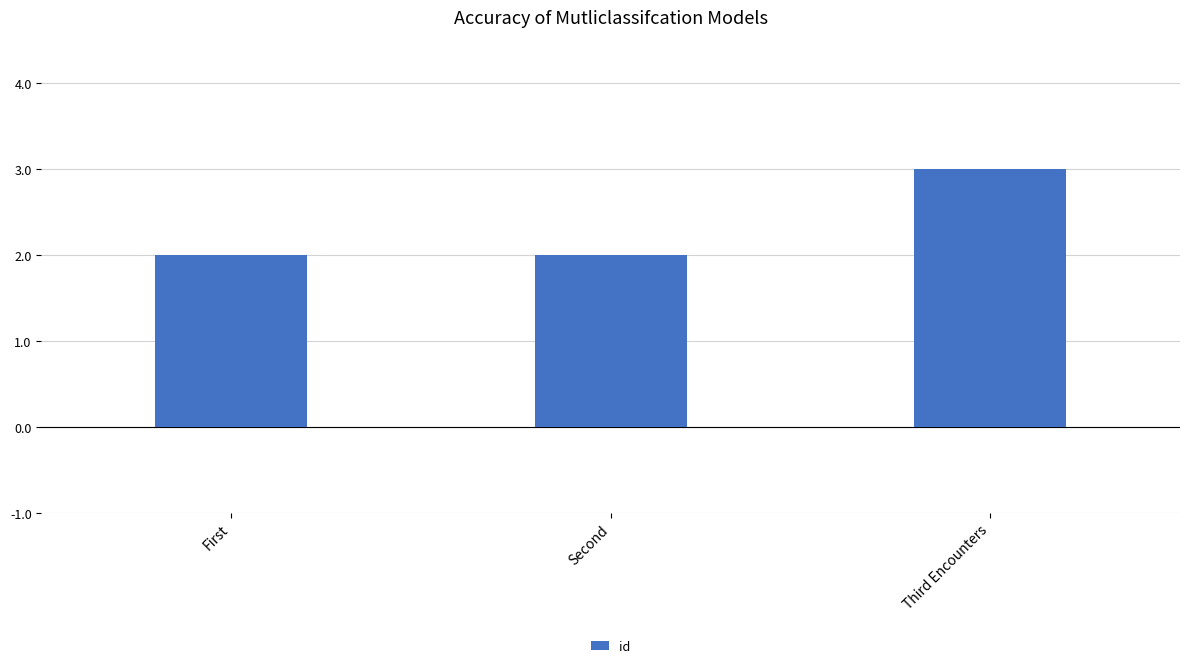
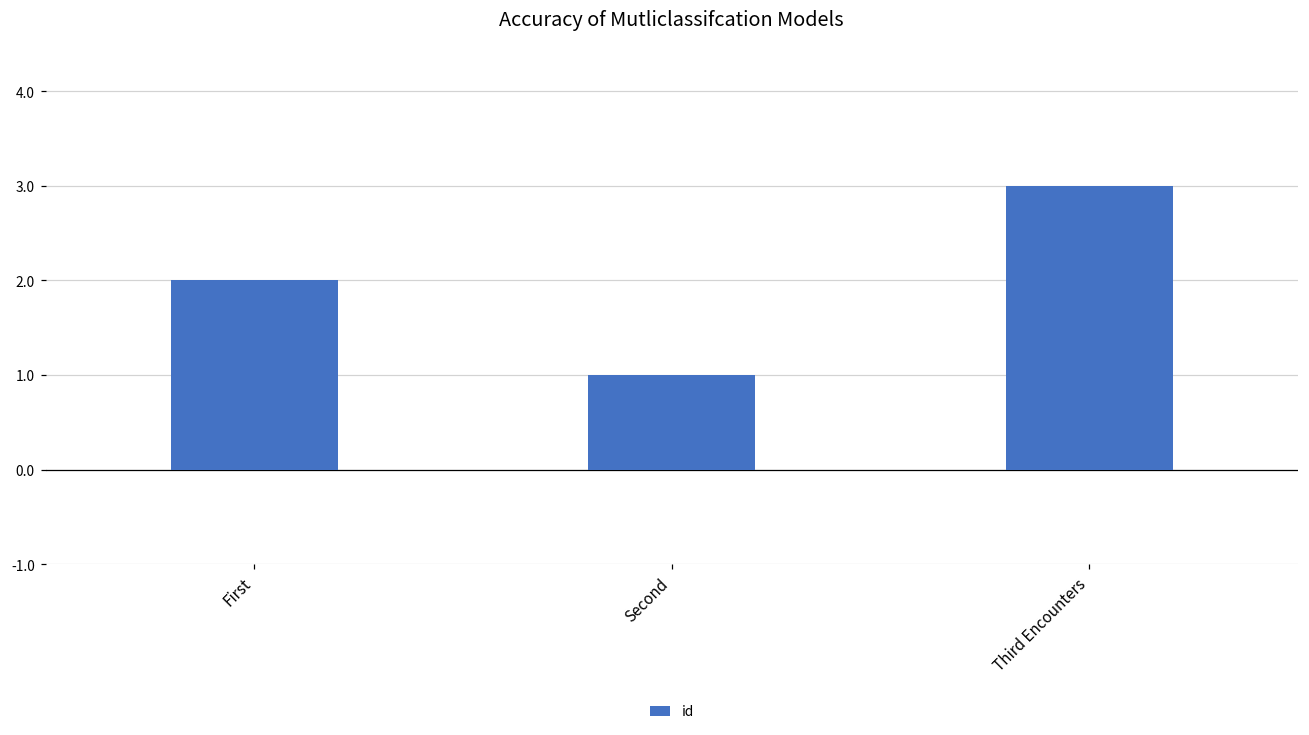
  {
    "First": 2,
-   "Second": 2,
+   "Second": 1,
    "Third Encounters": 3
  }
